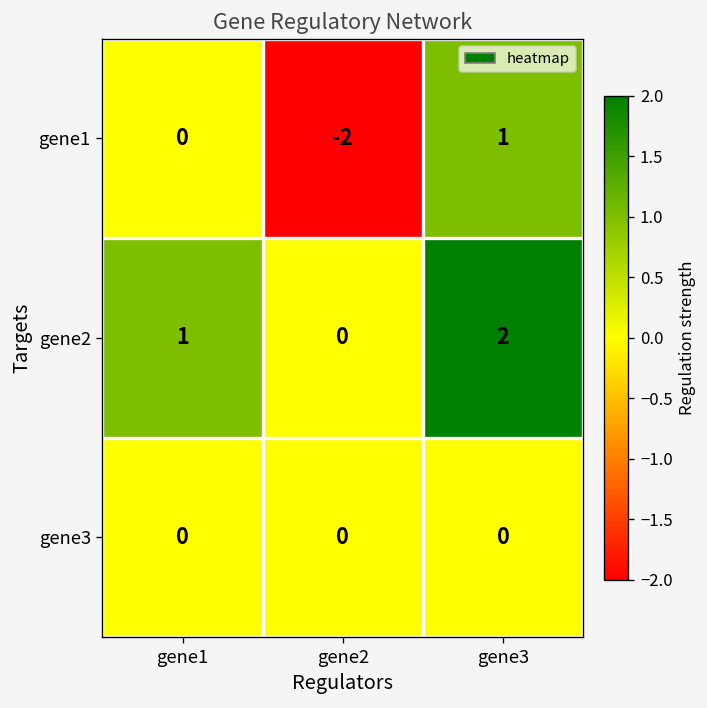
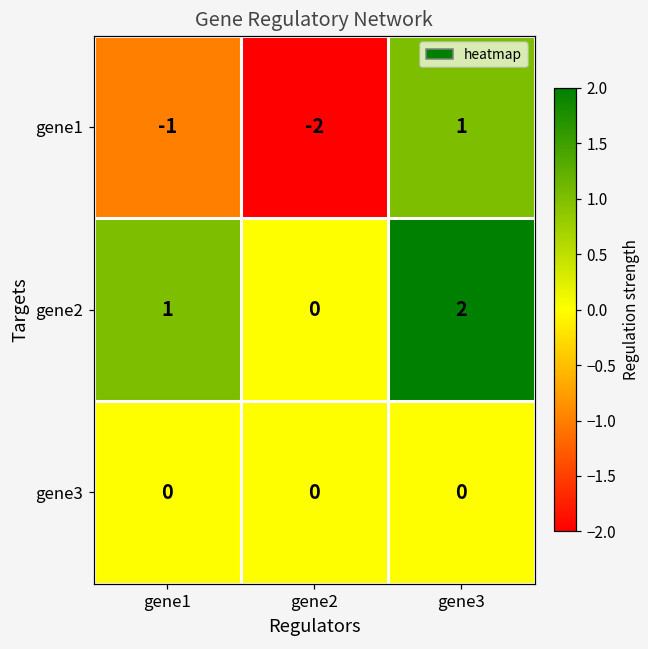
  {
    "gene1": {
-     "gene1": 0,
+     "gene1": -1,
      "gene2": -2,
      "gene3": 1
    },
    "gene2": {
      "gene1": 1,
      "gene2": 0,
      "gene3": 2
    },
    "gene3": {
      "gene1": 0,
      "gene2": 0,
      "gene3": 0
    }
  }
